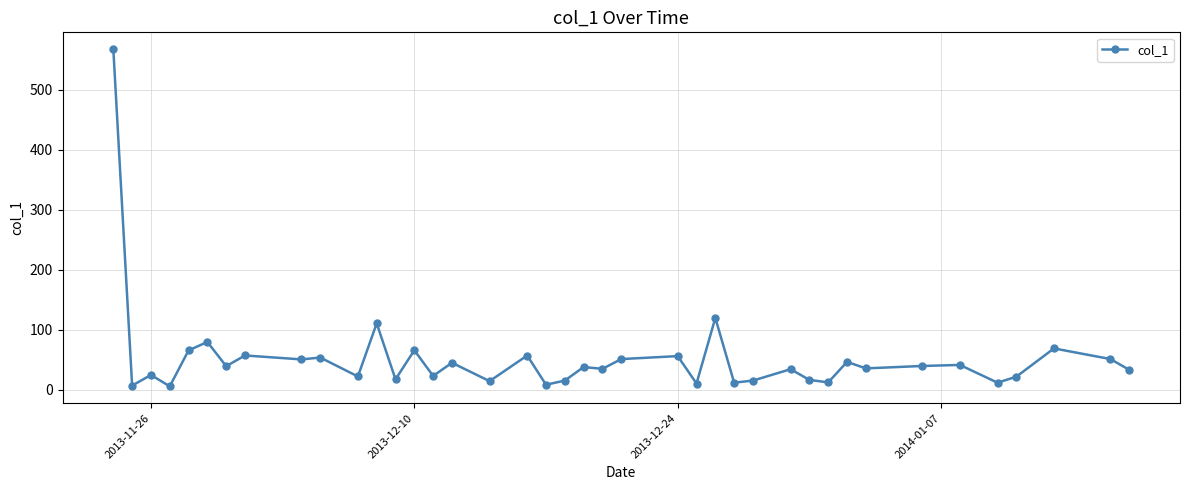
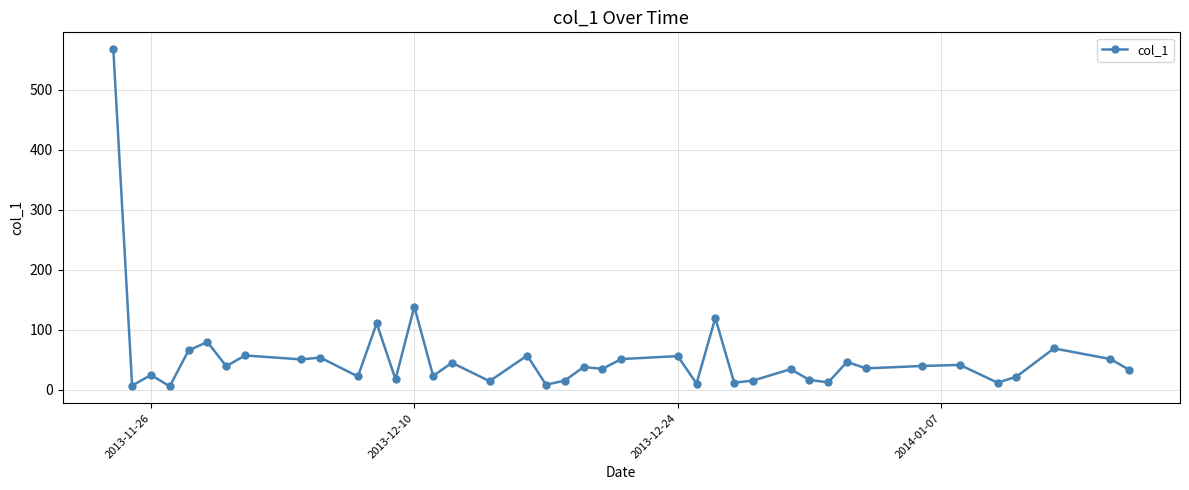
  {
    "2013-11-26": 20,
-   "2013-12-10": 70,
+   "2013-12-10": 140,
    "2013-12-24": 60
  }
